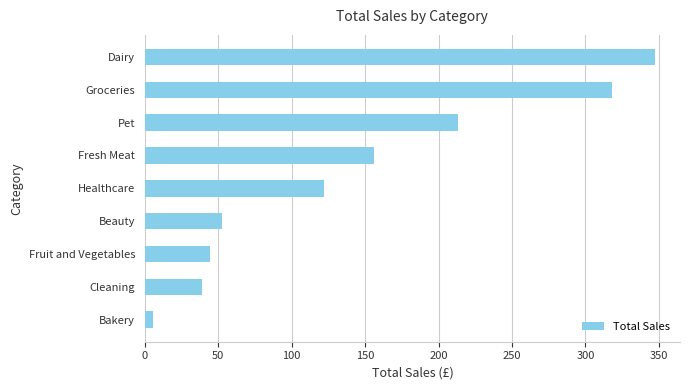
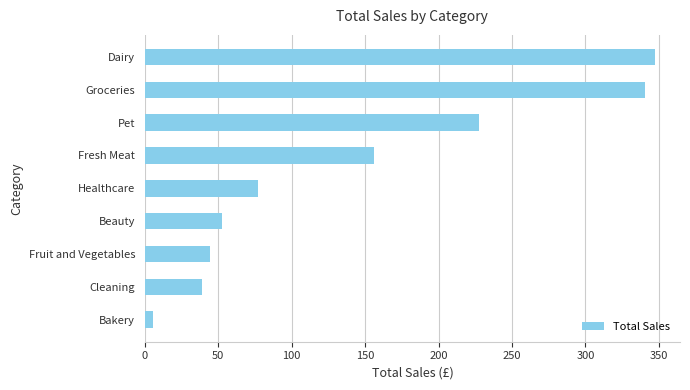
  {
    "Dairy": 347,
-   "Groceries": 318,
-   "Pet": 213,
+   "Groceries": 341,
+   "Pet": 227,
    "Fresh Meat": 156,
-   "Healthcare": 122,
+   "Healthcare": 77,
    "Beauty": 53,
    "Fruit and Vegetables": 45,
    "Cleaning": 39,
    "Bakery": 5
  }
